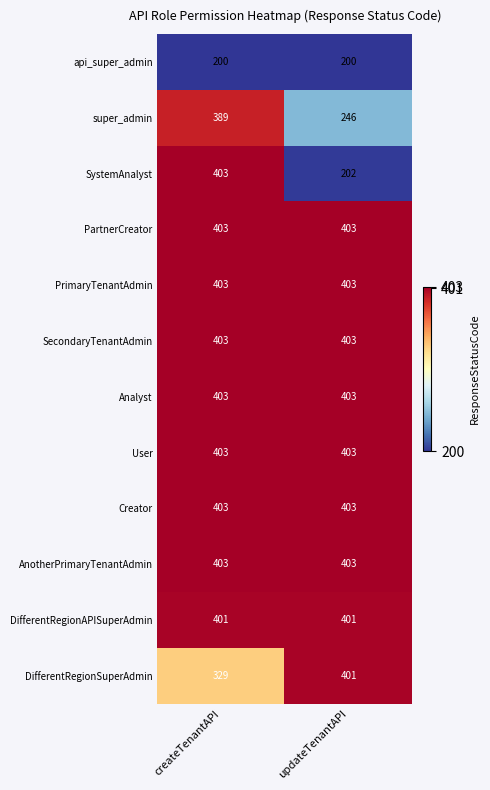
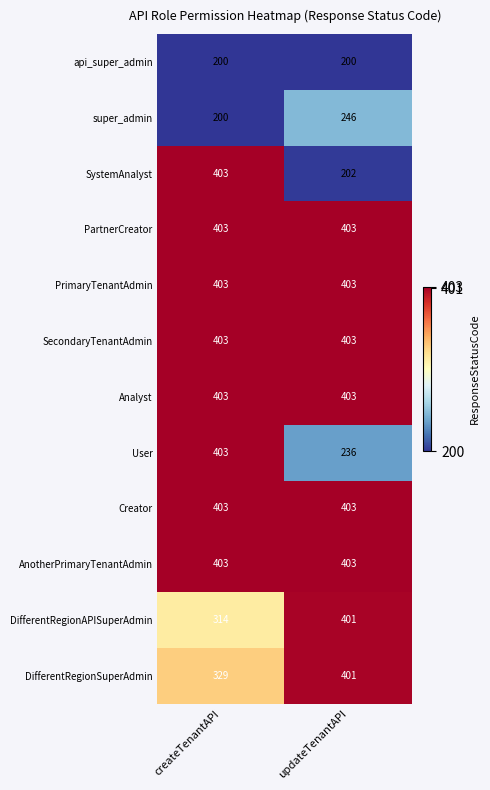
  {
    "api_super_admin": {
      "createTenantAPI": 200,
      "updateTenantAPI": 200
    },
    "super_admin": {
-     "createTenantAPI": 389,
+     "createTenantAPI": 200,
      "updateTenantAPI": 246
    },
    "SystemAnalyst": {
      "createTenantAPI": 403,
      "updateTenantAPI": 202
    },
    "PartnerCreator": {
      "createTenantAPI": 403,
      "updateTenantAPI": 403
    },
    "PrimaryTenantAdmin": {
      "createTenantAPI": 403,
      "updateTenantAPI": 403
    },
    "SecondaryTenantAdmin": {
      "createTenantAPI": 403,
      "updateTenantAPI": 403
    },
    "Analyst": {
      "createTenantAPI": 403,
      "updateTenantAPI": 403
    },
    "User": {
      "createTenantAPI": 403,
-     "updateTenantAPI": 403
+     "updateTenantAPI": 236
    },
    "Creator": {
      "createTenantAPI": 403,
      "updateTenantAPI": 403
    },
    "AnotherPrimaryTenantAdmin": {
      "createTenantAPI": 403,
      "updateTenantAPI": 403
    },
    "DifferentRegionAPISuperAdmin": {
-     "createTenantAPI": 401,
+     "createTenantAPI": 314,
      "updateTenantAPI": 401
    },
    "DifferentRegionSuperAdmin": {
      "createTenantAPI": 329,
      "updateTenantAPI": 401
    }
  }
